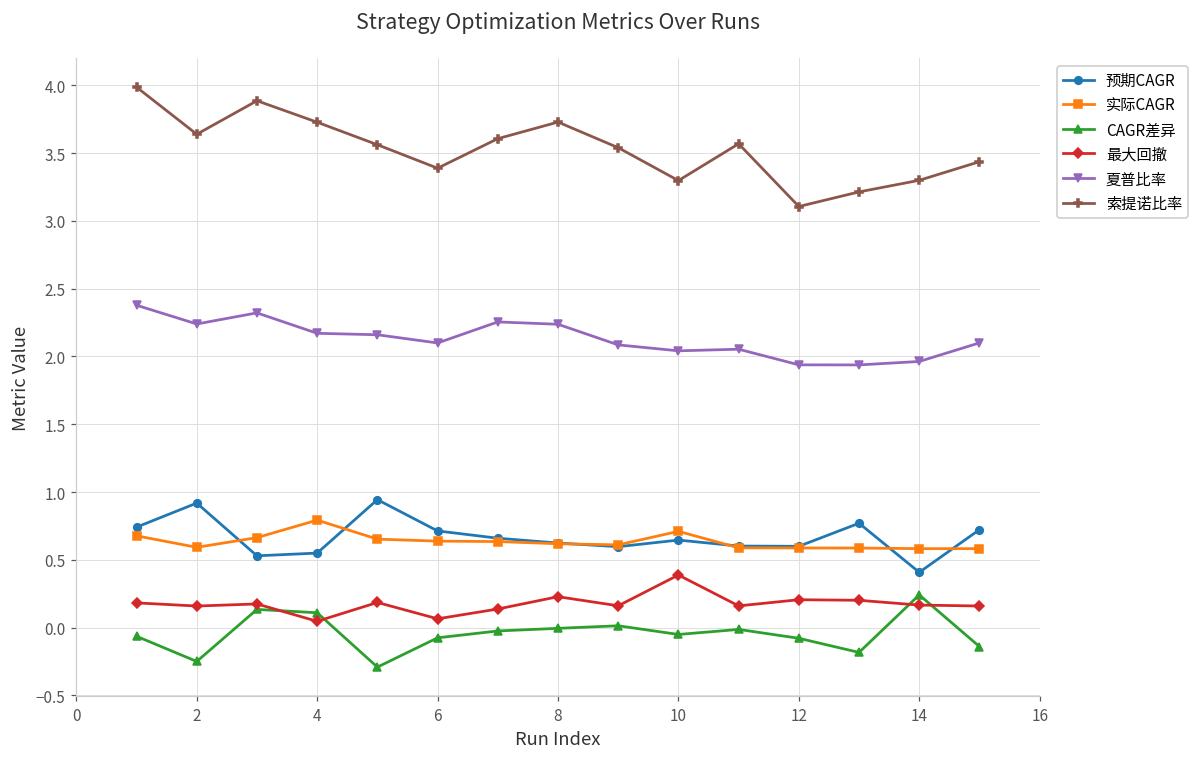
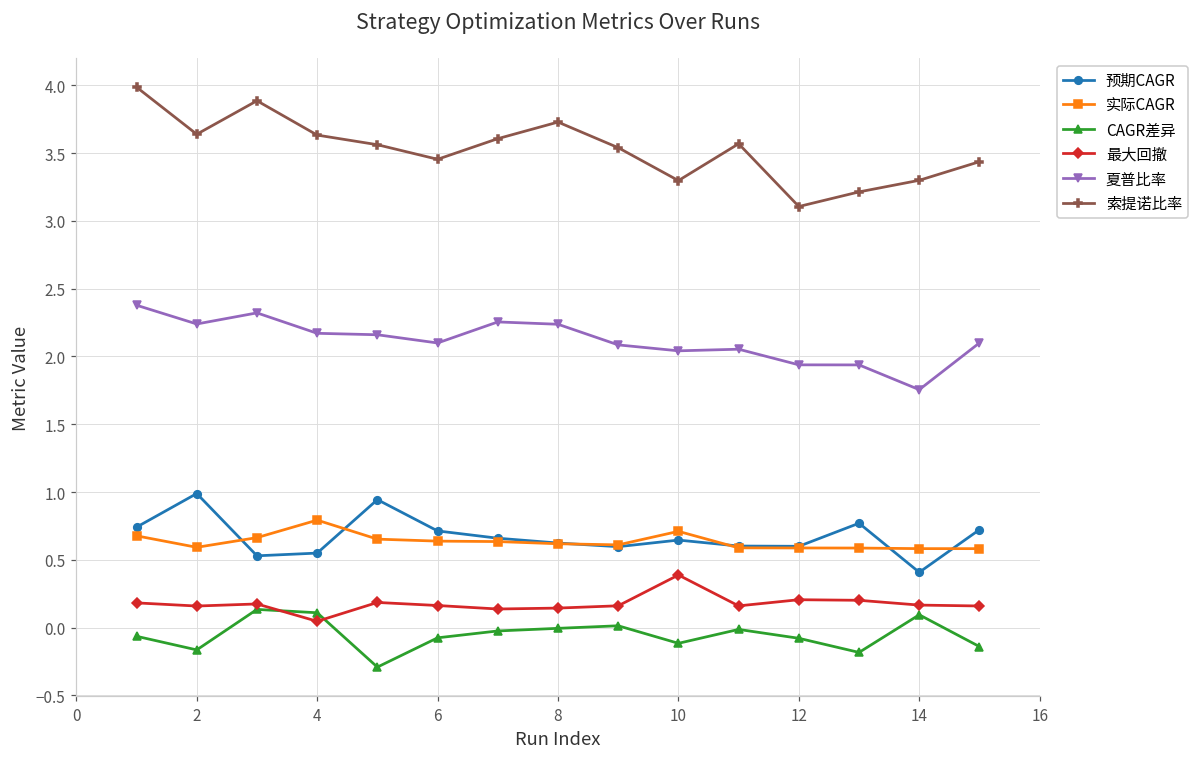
  {
    "预期CAGR": {
-     "2": 0.92,
+     "2": 0.99,
      "4": 0.55,
      "6": 0.71,
      "10": 0.65,
      "14": 0.41
    },
    "实际CAGR": {
      "2": 0.59,
      "4": 0.79,
      "6": 0.64,
      "10": 0.71,
      "14": 0.58
    },
    "CAGR差异": {
-     "2": -0.25,
+     "2": -0.16,
      "4": 0.11,
      "6": -0.08,
      "8": -0.01,
-     "10": -0.05,
+     "10": -0.12,
      "12": -0.08,
-     "14": 0.24
+     "14": 0.09
    },
    "最大回撤": {
      "2": 0.16,
      "4": 0.05,
-     "6": 0.07,
-     "8": 0.23,
+     "6": 0.16,
+     "8": 0.14,
      "10": 0.39,
      "12": 0.21,
      "14": 0.17
    },
    "夏普比率": {
      "2": 2.24,
      "4": 2.17,
      "6": 2.10,
      "8": 2.24,
      "10": 2.04,
      "12": 1.94,
-     "14": 1.96
+     "14": 1.76
    },
    "索提诺比率": {
      "2": 3.64,
-     "4": 3.73,
-     "6": 3.39,
+     "4": 3.63,
+     "6": 3.45,
      "8": 3.73,
      "10": 3.30,
      "12": 3.11,
      "14": 3.30
    }
  }
